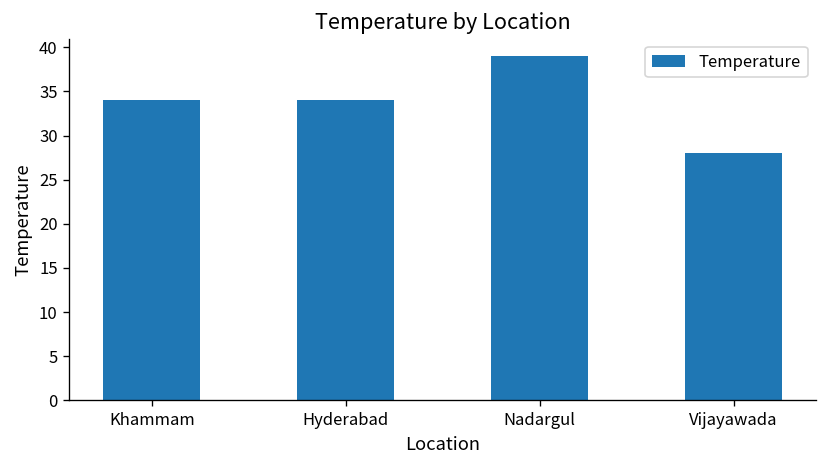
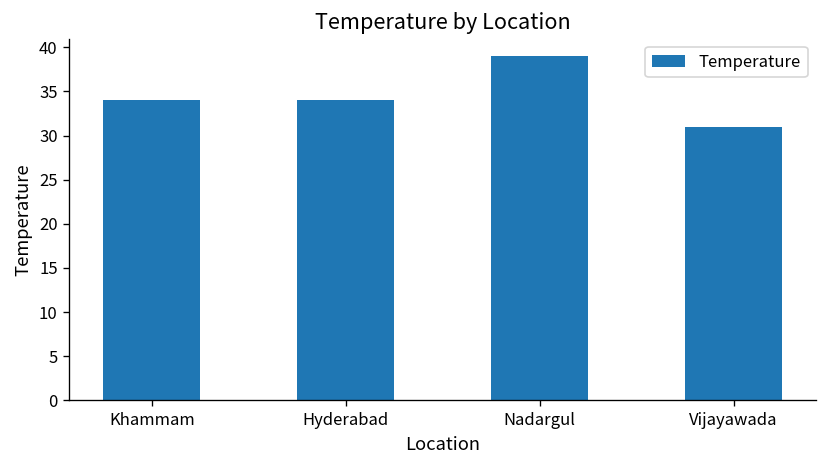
  {
    "Khammam": 34,
    "Hyderabad": 34,
    "Nadargul": 39,
-   "Vijayawada": 28
+   "Vijayawada": 31
  }
